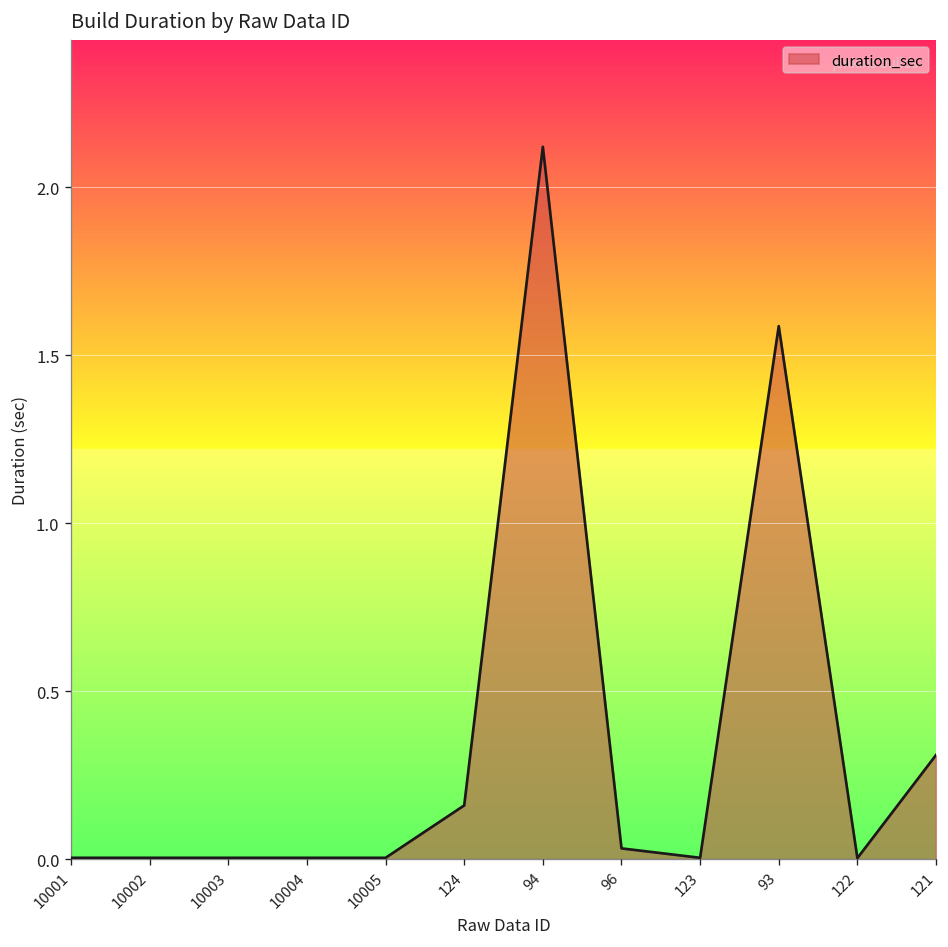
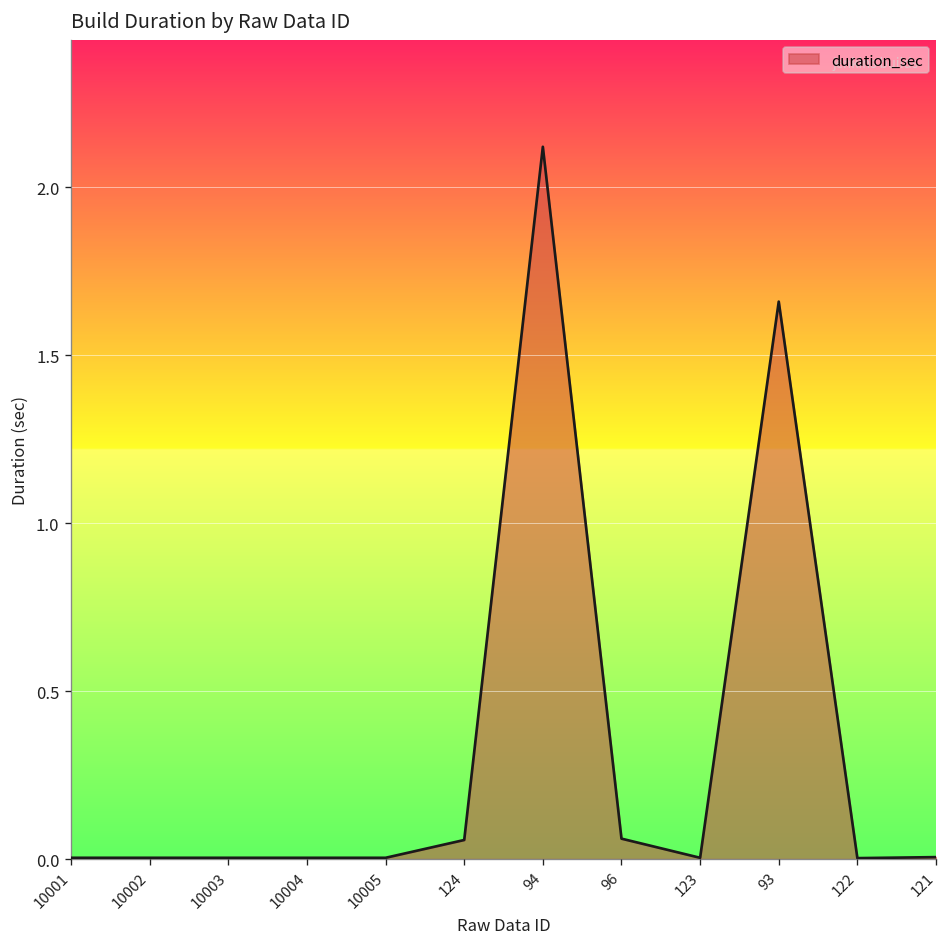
  {
    "10001": 0.00,
    "10002": 0.00,
    "10003": 0.00,
    "10004": 0.00,
    "10005": 0.00,
-   "124": 0.16,
+   "124": 0.06,
    "94": 2.12,
-   "96": 0.03,
+   "96": 0.06,
    "123": 0.00,
-   "93": 1.59,
+   "93": 1.66,
    "122": 0.00,
-   "121": 0.31
+   "121": 0.01
  }
